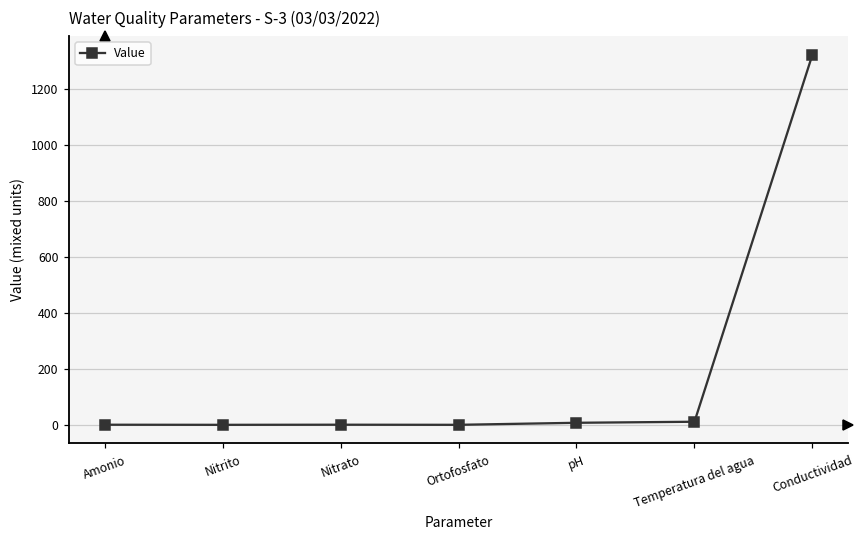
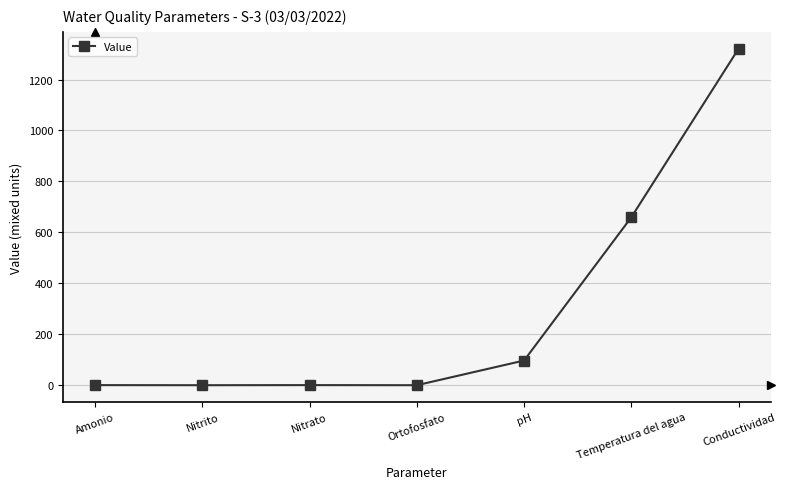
  {
    "Amonio": 0,
    "Nitrito": 0,
    "Nitrato": 0,
    "Ortofosfato": 0,
-   "pH": 10,
-   "Temperatura del agua": 10,
+   "pH": 100,
+   "Temperatura del agua": 660,
    "Conductividad": 1320
  }
